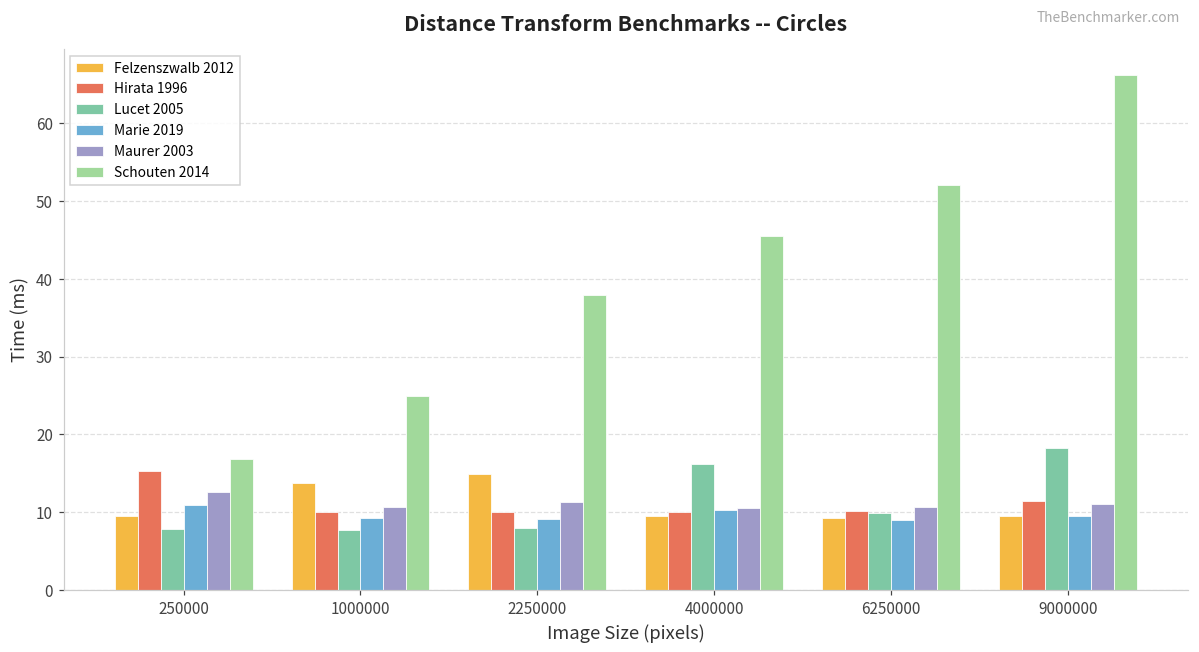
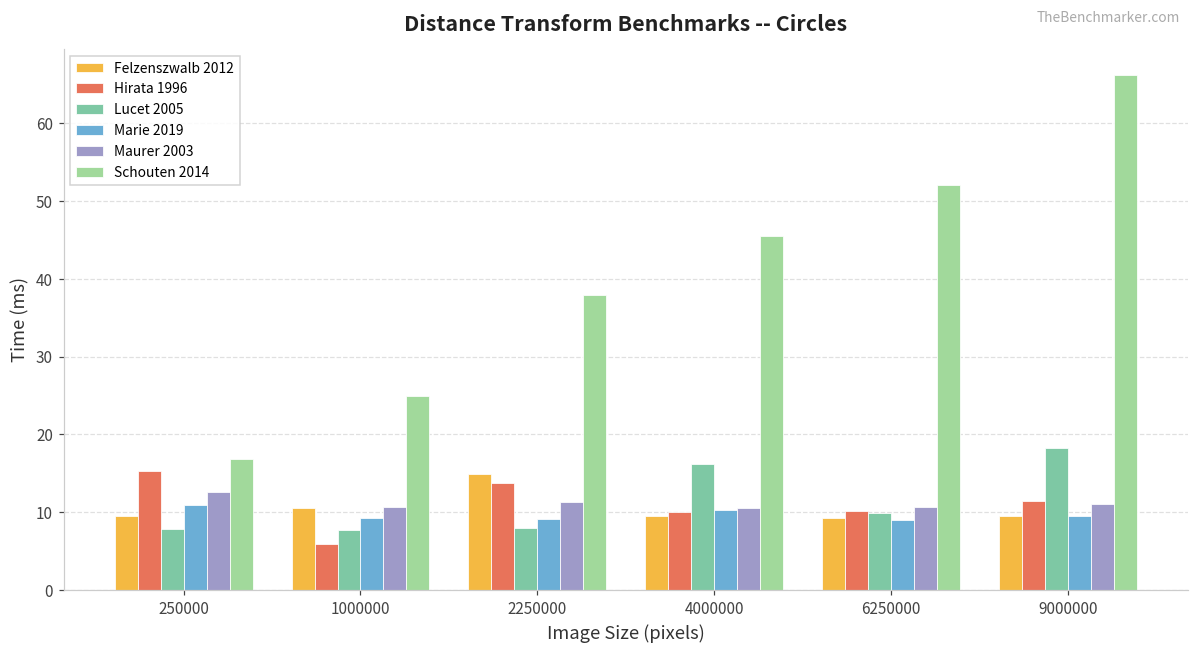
  {
    "Felzenszwalb 2012": {
      "250000": 10,
-     "1000000": 14,
+     "1000000": 11,
      "2250000": 15,
      "4000000": 9,
      "6250000": 9,
      "9000000": 10
    },
    "Hirata 1996": {
      "250000": 15,
-     "1000000": 10,
-     "2250000": 10,
+     "1000000": 6,
+     "2250000": 14,
      "4000000": 10,
      "6250000": 10,
      "9000000": 11
    }
  }
